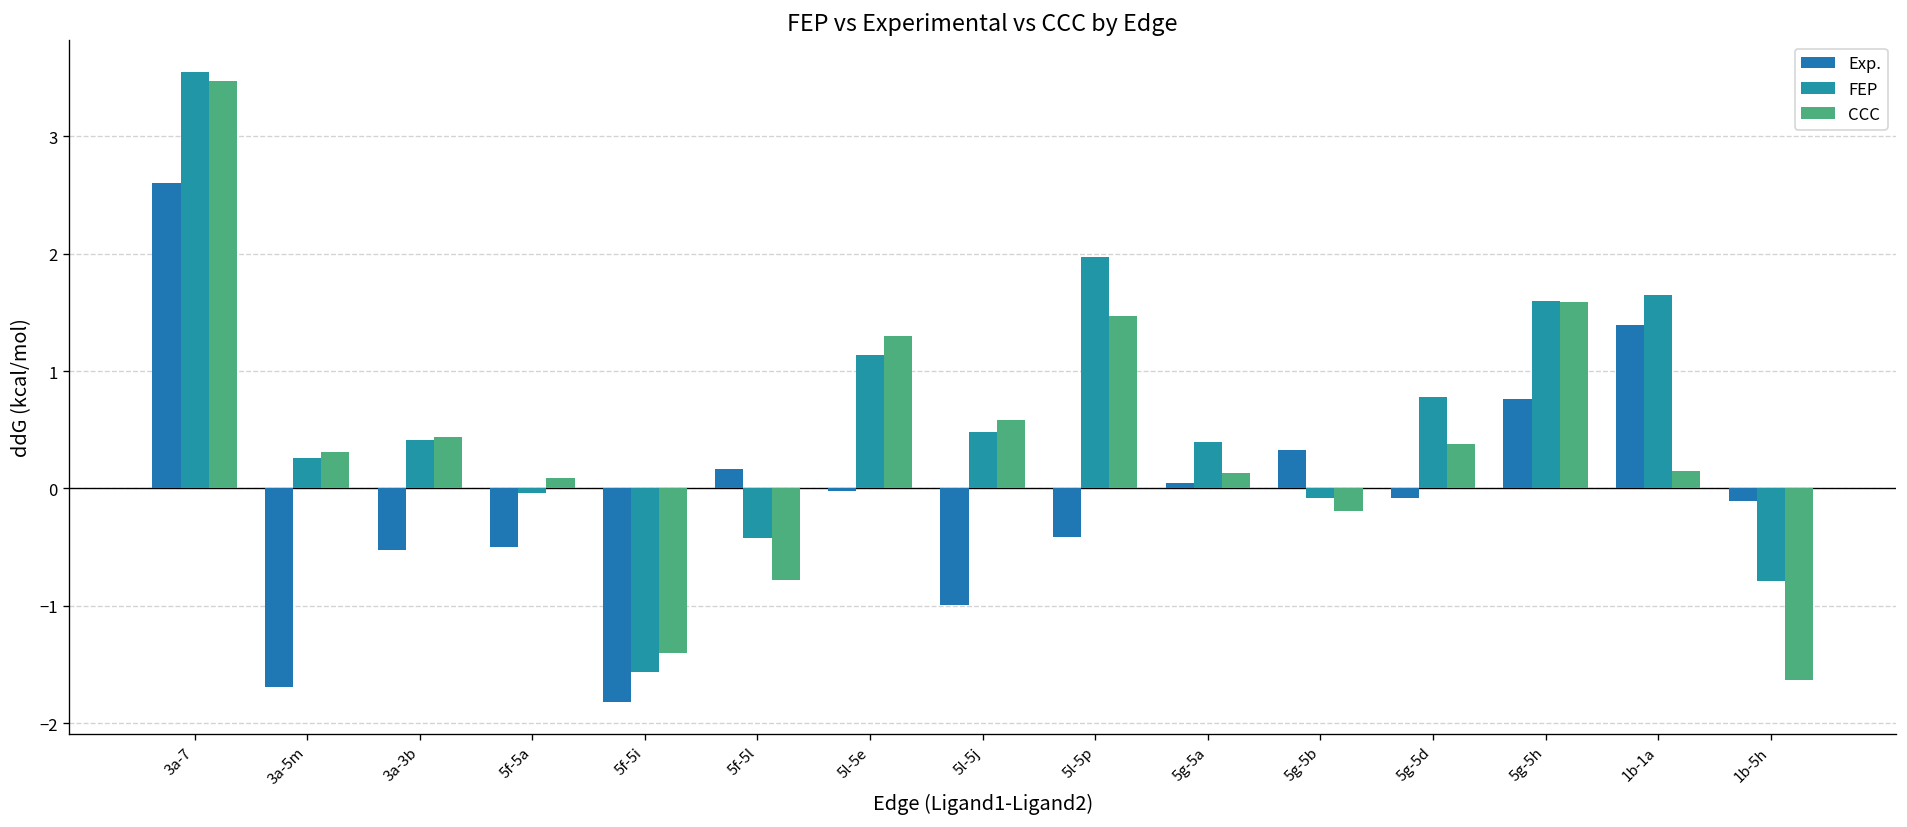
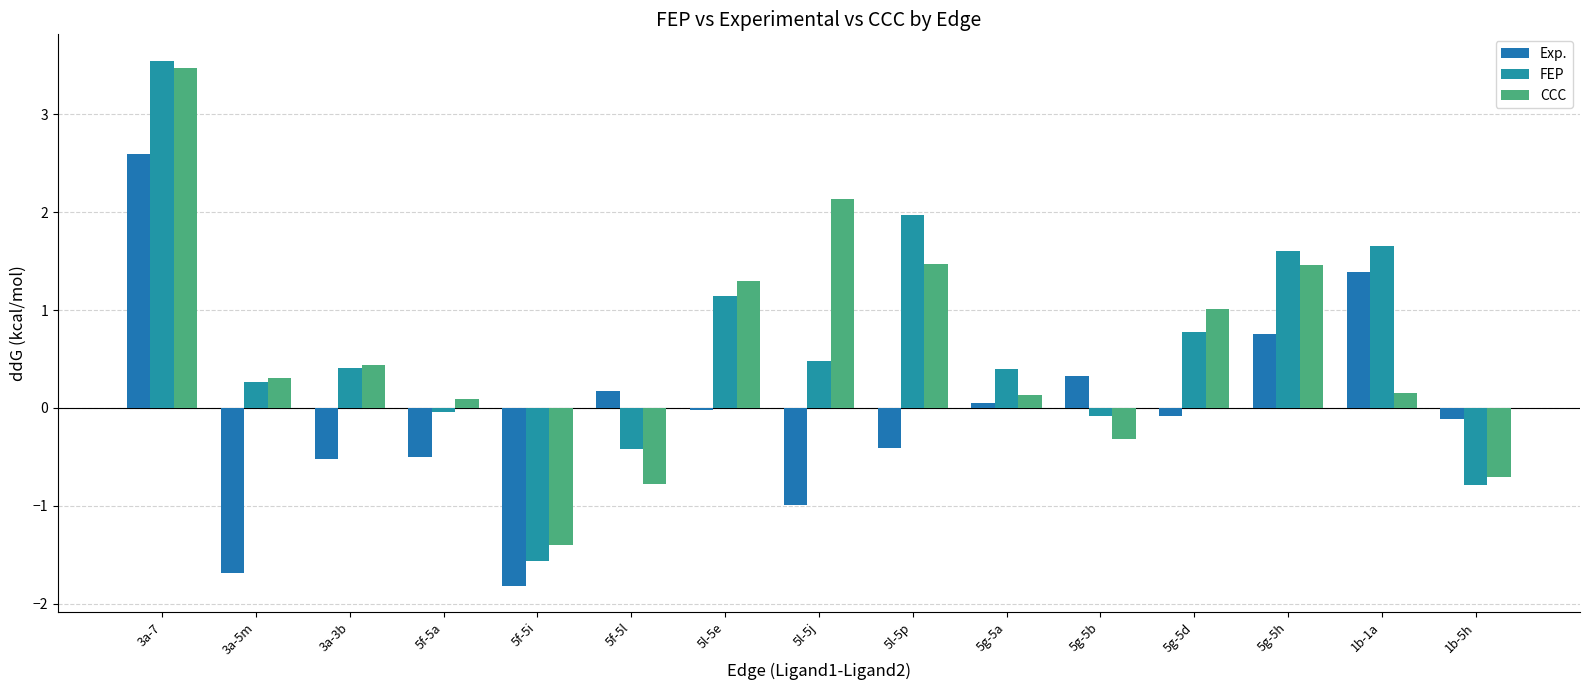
  {
    "CCC": {
      "3a-7": 3.5,
      "3a-5m": 0.3,
      "3a-3b": 0.4,
      "5f-5a": 0.1,
      "5f-5i": -1.4,
      "5f-5l": -0.8,
      "5l-5e": 1.3,
-     "5l-5j": 0.6,
+     "5l-5j": 2.1,
      "5l-5p": 1.5,
      "5g-5a": 0.1,
-     "5g-5b": -0.2,
-     "5g-5d": 0.4,
-     "5g-5h": 1.6,
+     "5g-5b": -0.3,
+     "5g-5d": 1.0,
+     "5g-5h": 1.5,
      "1b-1a": 0.2,
-     "1b-5h": -1.6
+     "1b-5h": -0.7
    }
  }
